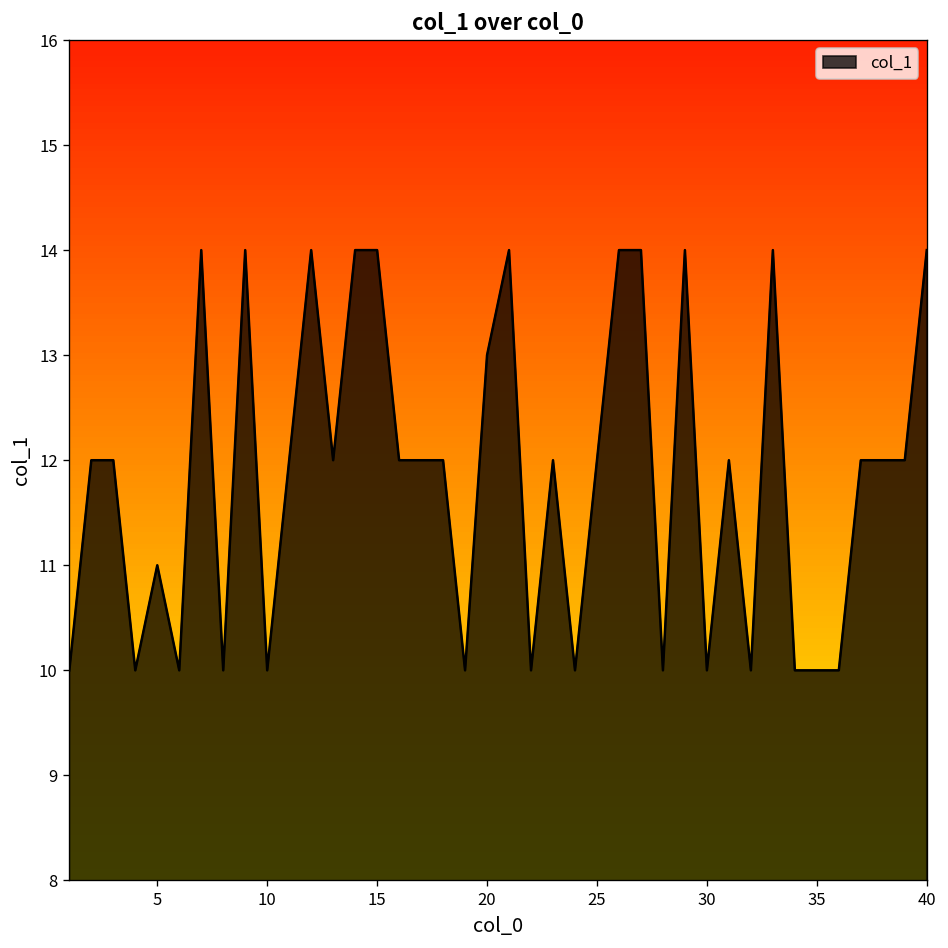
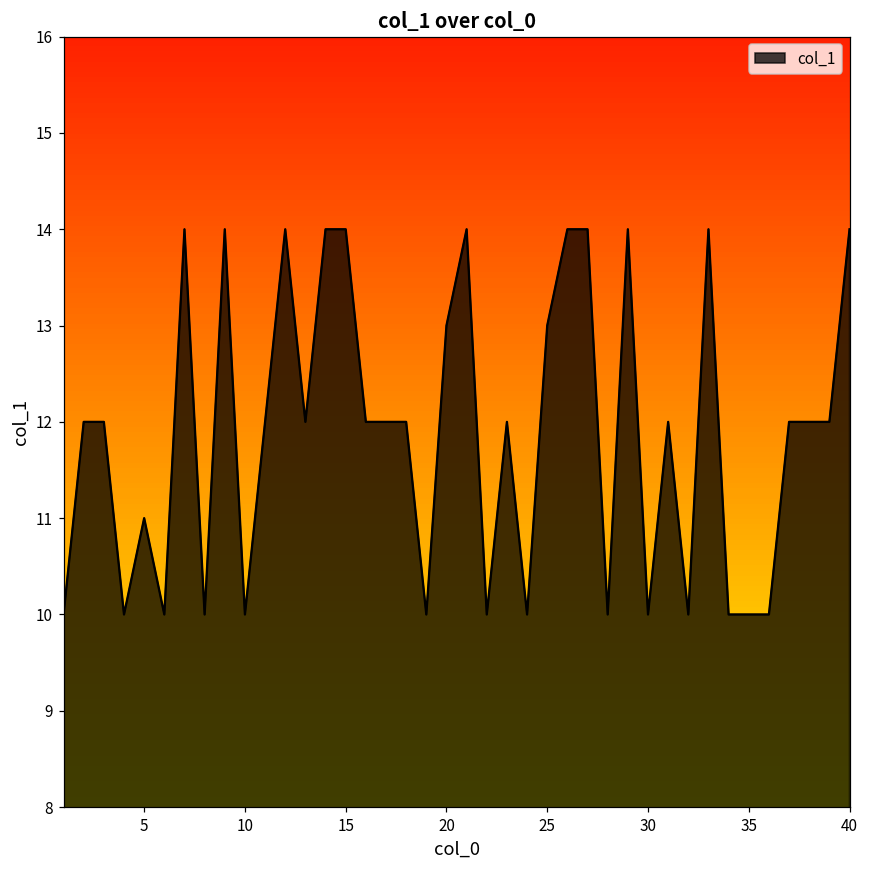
  {
    "5": 11,
    "10": 10,
    "15": 14,
    "20": 13,
-   "25": 12,
+   "25": 13,
    "30": 10,
    "35": 10,
    "40": 14
  }
